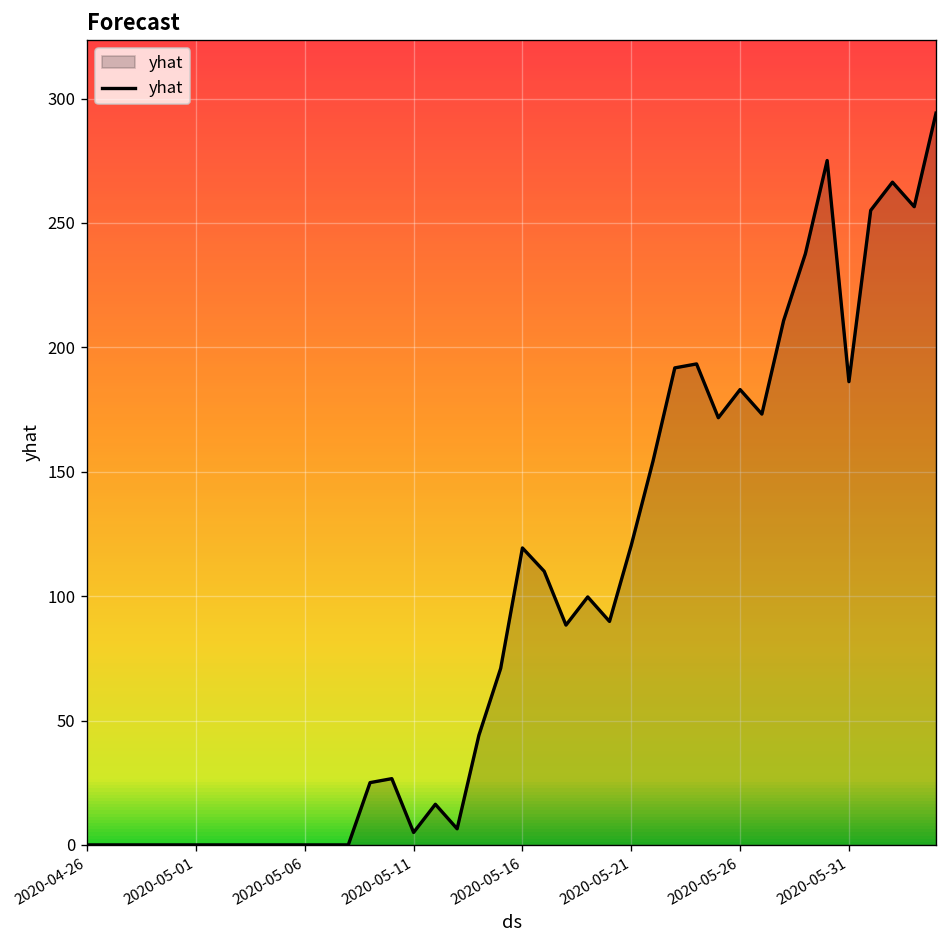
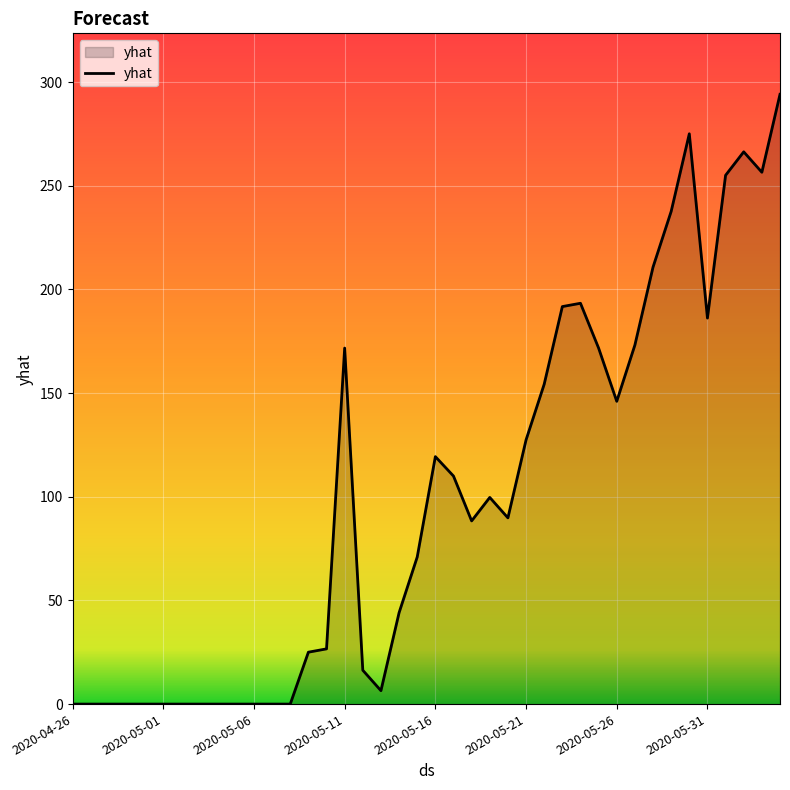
  {
    "2020-04-26": 0,
    "2020-05-01": 0,
    "2020-05-06": 0,
-   "2020-05-11": 5,
+   "2020-05-11": 172,
    "2020-05-16": 119,
-   "2020-05-21": 120,
-   "2020-05-26": 183,
+   "2020-05-21": 127,
+   "2020-05-26": 146,
    "2020-05-31": 186
  }
